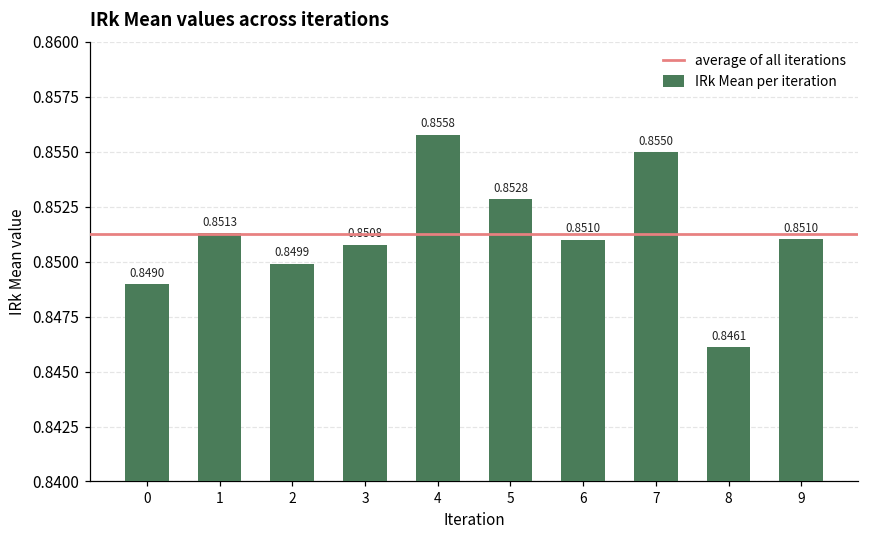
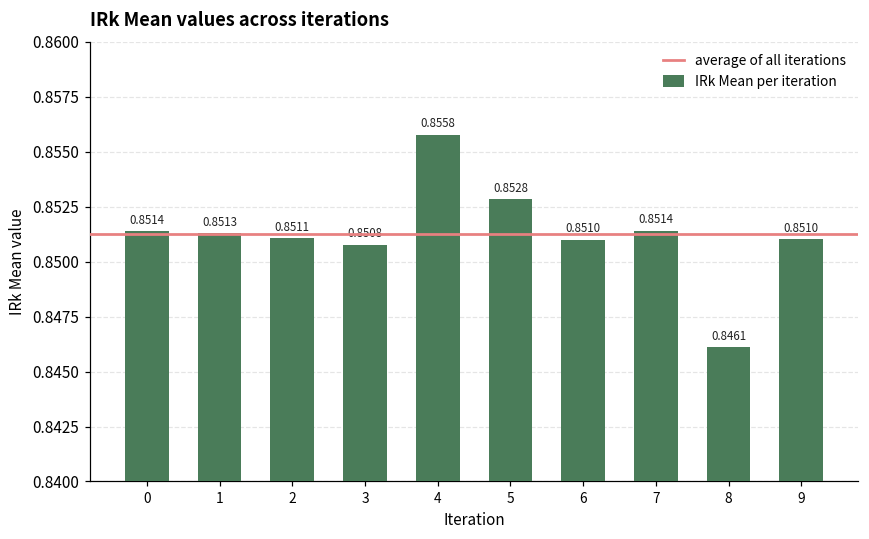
  {
-   "0": 0.8490,
+   "0": 0.8514,
    "1": 0.8513,
-   "2": 0.8499,
+   "2": 0.8511,
    "3": 0.8508,
    "4": 0.8558,
    "5": 0.8528,
    "6": 0.8510,
-   "7": 0.8550,
+   "7": 0.8514,
    "8": 0.8461,
    "9": 0.8510
  }
